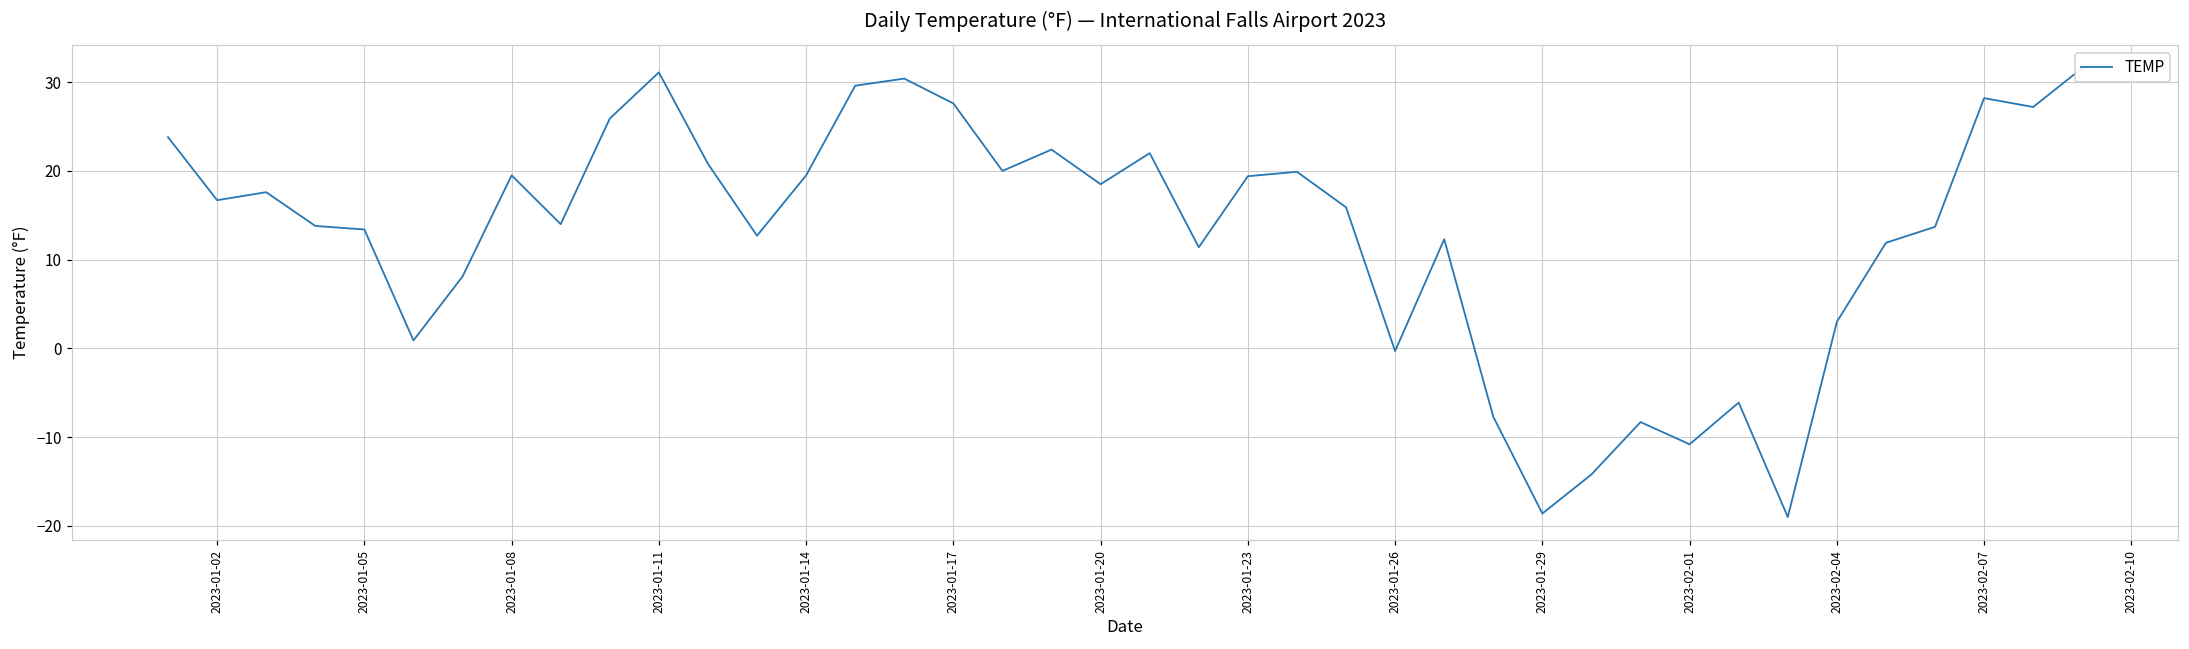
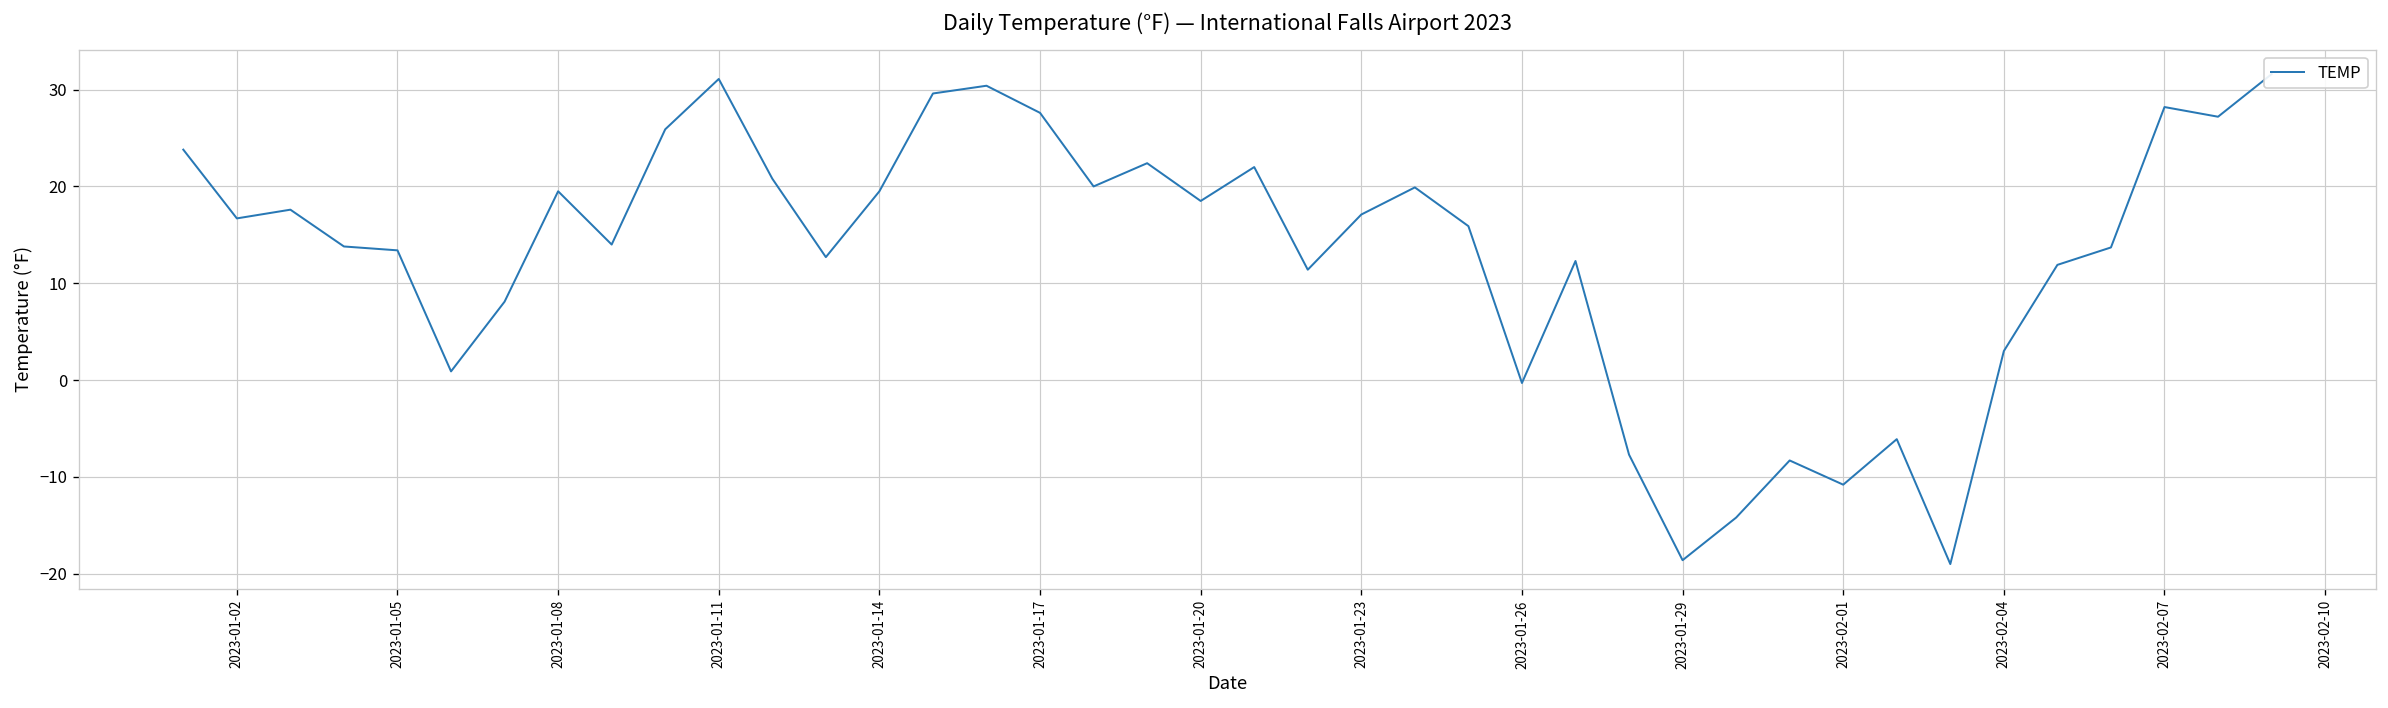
  {
    "2023-01-02": 17,
    "2023-01-05": 13,
    "2023-01-08": 20,
    "2023-01-11": 31,
    "2023-01-14": 20,
    "2023-01-17": 28,
    "2023-01-20": 19,
-   "2023-01-23": 19,
+   "2023-01-23": 17,
    "2023-01-26": 0,
    "2023-01-29": -19,
    "2023-02-01": -11,
    "2023-02-04": 3,
    "2023-02-07": 28
  }
